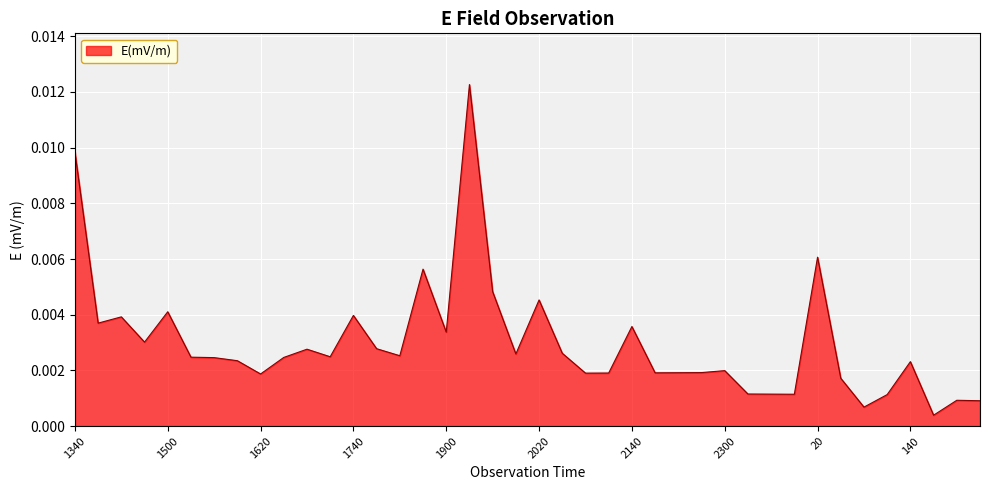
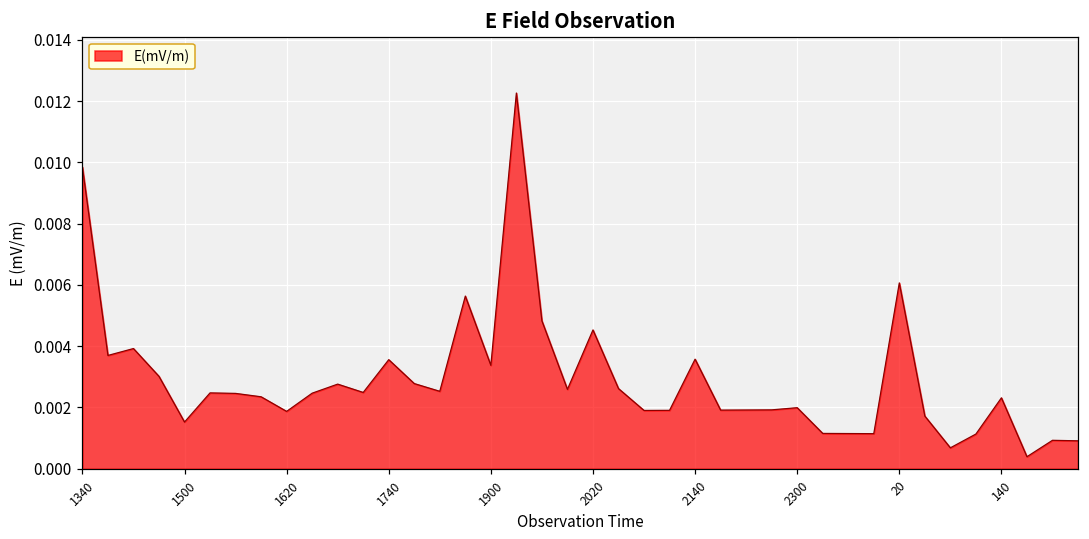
  {
    "1340": 0.0099,
-   "1500": 0.0041,
+   "1500": 0.0015,
    "1620": 0.0019,
-   "1740": 0.0040,
+   "1740": 0.0036,
    "1900": 0.0034,
    "2020": 0.0045,
    "2140": 0.0036,
    "2300": 0.0020,
    "20": 0.0061,
    "140": 0.0023
  }
